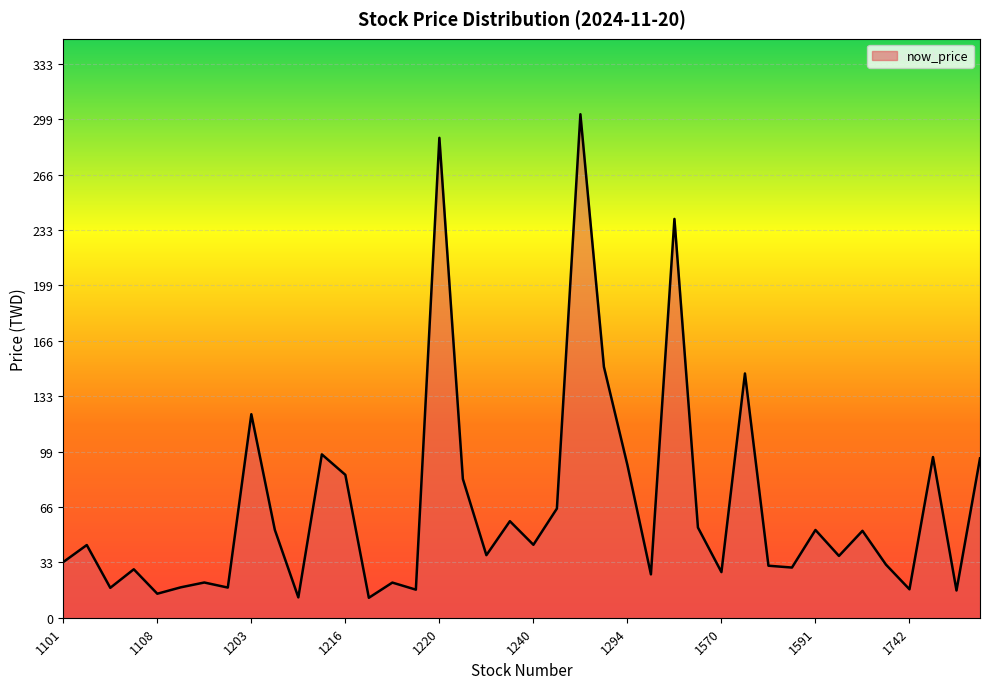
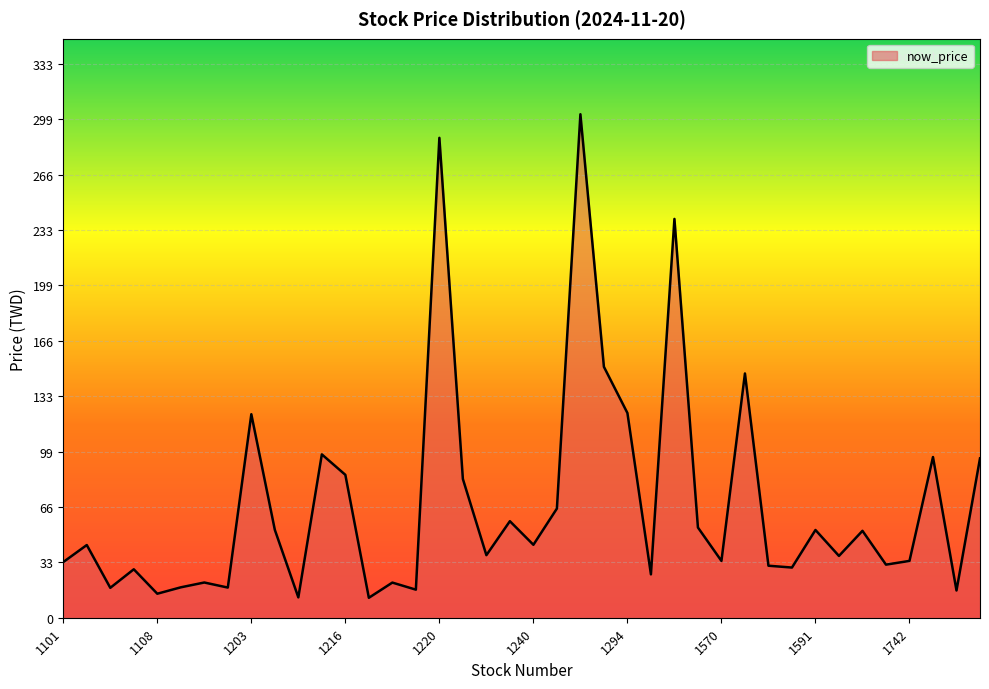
  {
    "1101": 34,
    "1108": 14,
    "1203": 122,
    "1216": 86,
    "1220": 289,
    "1240": 44,
-   "1294": 92,
-   "1570": 27,
+   "1294": 123,
+   "1570": 34,
    "1591": 53,
-   "1742": 17
+   "1742": 34
  }
